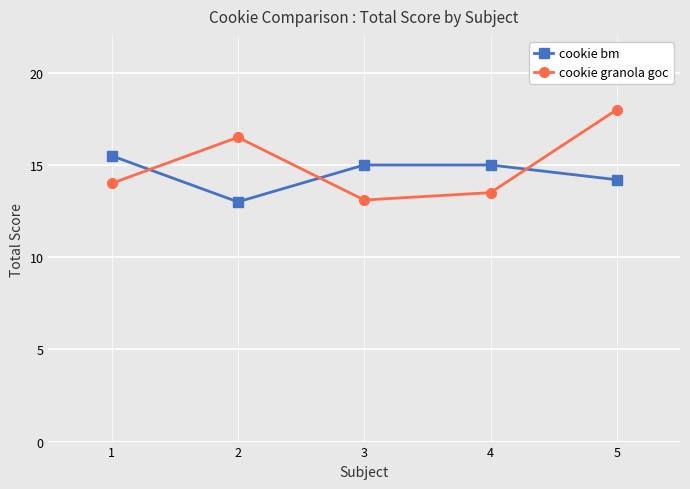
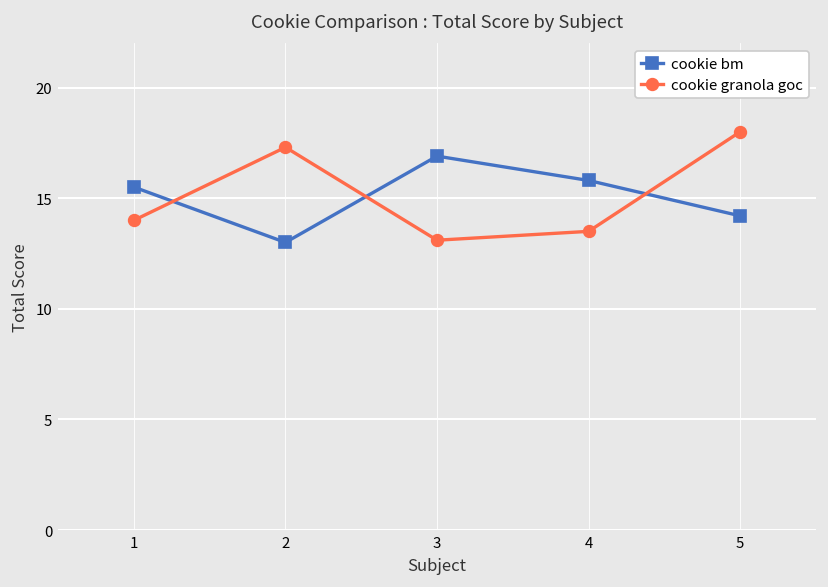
  {
    "cookie bm": {
      "1": 15.5,
      "2": 13.0,
-     "3": 15.0,
-     "4": 15.0,
+     "3": 16.9,
+     "4": 15.8,
      "5": 14.2
    },
    "cookie granola goc": {
      "1": 14.0,
-     "2": 16.5,
+     "2": 17.3,
      "3": 13.1,
      "4": 13.5,
      "5": 18.0
    }
  }
